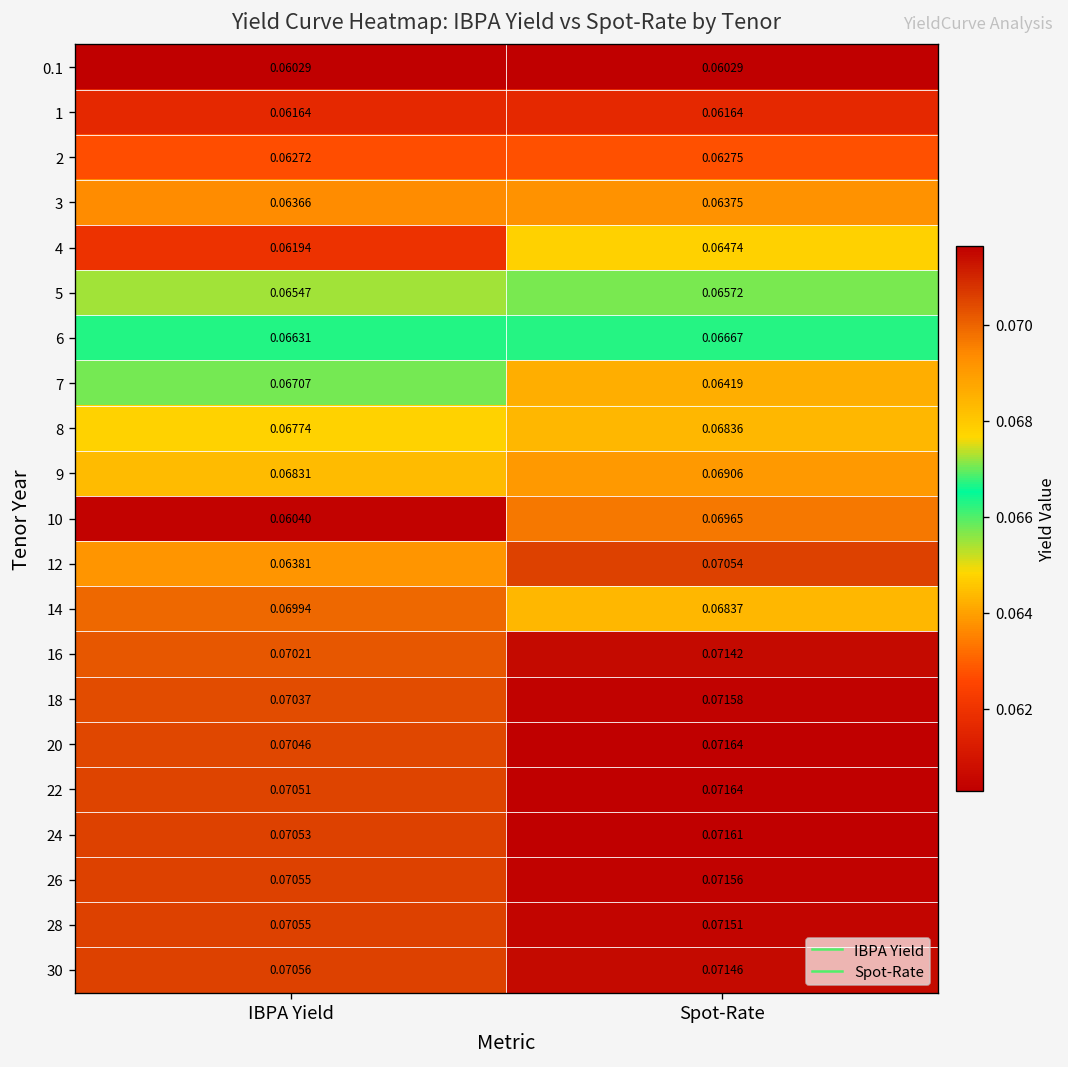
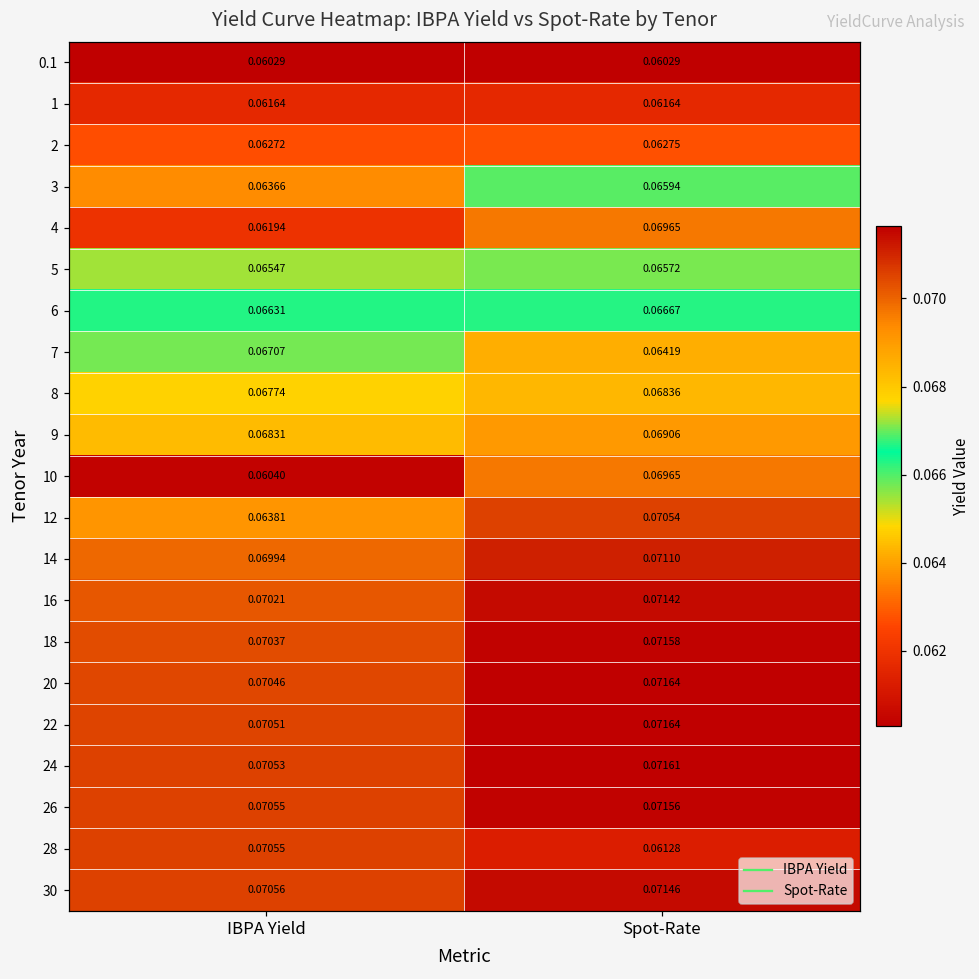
  {
    "0.1": {
      "IBPA Yield": 0.06029,
      "Spot-Rate": 0.06029
    },
    "1": {
      "IBPA Yield": 0.06164,
      "Spot-Rate": 0.06164
    },
    "2": {
      "IBPA Yield": 0.06272,
      "Spot-Rate": 0.06275
    },
    "3": {
      "IBPA Yield": 0.06366,
-     "Spot-Rate": 0.06375
+     "Spot-Rate": 0.06594
    },
    "4": {
      "IBPA Yield": 0.06194,
-     "Spot-Rate": 0.06474
+     "Spot-Rate": 0.06965
    },
    "5": {
      "IBPA Yield": 0.06547,
      "Spot-Rate": 0.06572
    },
    "6": {
      "IBPA Yield": 0.06631,
      "Spot-Rate": 0.06667
    },
    "7": {
      "IBPA Yield": 0.06707,
      "Spot-Rate": 0.06419
    },
    "8": {
      "IBPA Yield": 0.06774,
      "Spot-Rate": 0.06836
    },
    "9": {
      "IBPA Yield": 0.06831,
      "Spot-Rate": 0.06906
    },
    "10": {
      "IBPA Yield": 0.06040,
      "Spot-Rate": 0.06965
    },
    "12": {
      "IBPA Yield": 0.06381,
      "Spot-Rate": 0.07054
    },
    "14": {
      "IBPA Yield": 0.06994,
-     "Spot-Rate": 0.06837
+     "Spot-Rate": 0.07110
    },
    "16": {
      "IBPA Yield": 0.07021,
      "Spot-Rate": 0.07142
    },
    "18": {
      "IBPA Yield": 0.07037,
      "Spot-Rate": 0.07158
    },
    "20": {
      "IBPA Yield": 0.07046,
      "Spot-Rate": 0.07164
    },
    "22": {
      "IBPA Yield": 0.07051,
      "Spot-Rate": 0.07164
    },
    "24": {
      "IBPA Yield": 0.07053,
      "Spot-Rate": 0.07161
    },
    "26": {
      "IBPA Yield": 0.07055,
      "Spot-Rate": 0.07156
    },
    "28": {
      "IBPA Yield": 0.07055,
-     "Spot-Rate": 0.07151
+     "Spot-Rate": 0.06128
    },
    "30": {
      "IBPA Yield": 0.07056,
      "Spot-Rate": 0.07146
    }
  }
